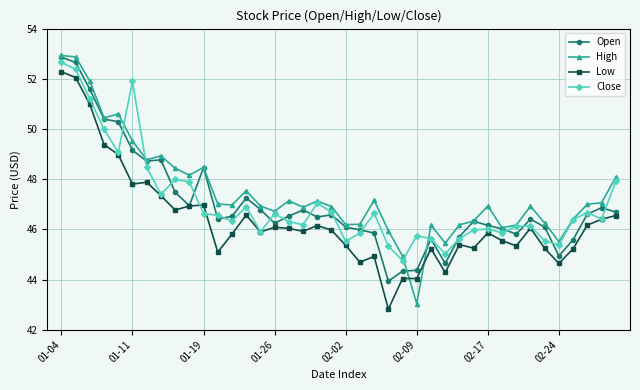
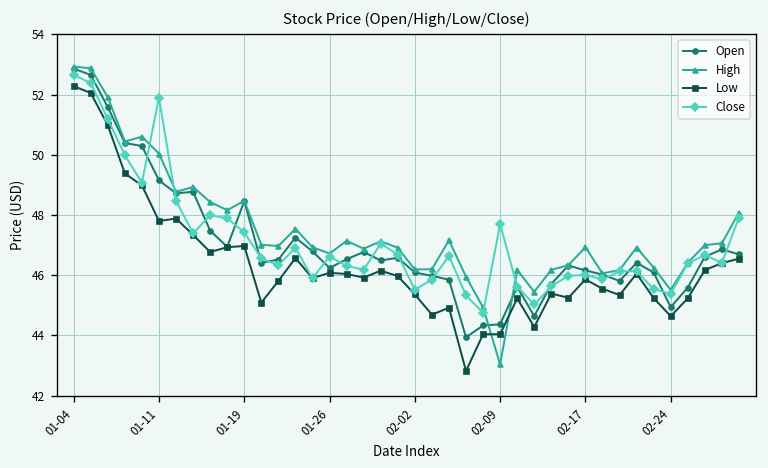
  {
    "High": {
-     "01-11": 49.5,
+     "01-11": 50.0,
      "02-09": 43.0,
      "02-17": 46.9,
      "02-24": 45.5
    },
    "Close": {
      "01-04": 52.7,
      "01-11": 51.9,
-     "01-19": 46.6,
+     "01-19": 47.4,
      "02-02": 45.5,
-     "02-09": 45.8,
+     "02-09": 47.7,
      "02-17": 46.0,
      "02-24": 45.4
    }
  }
